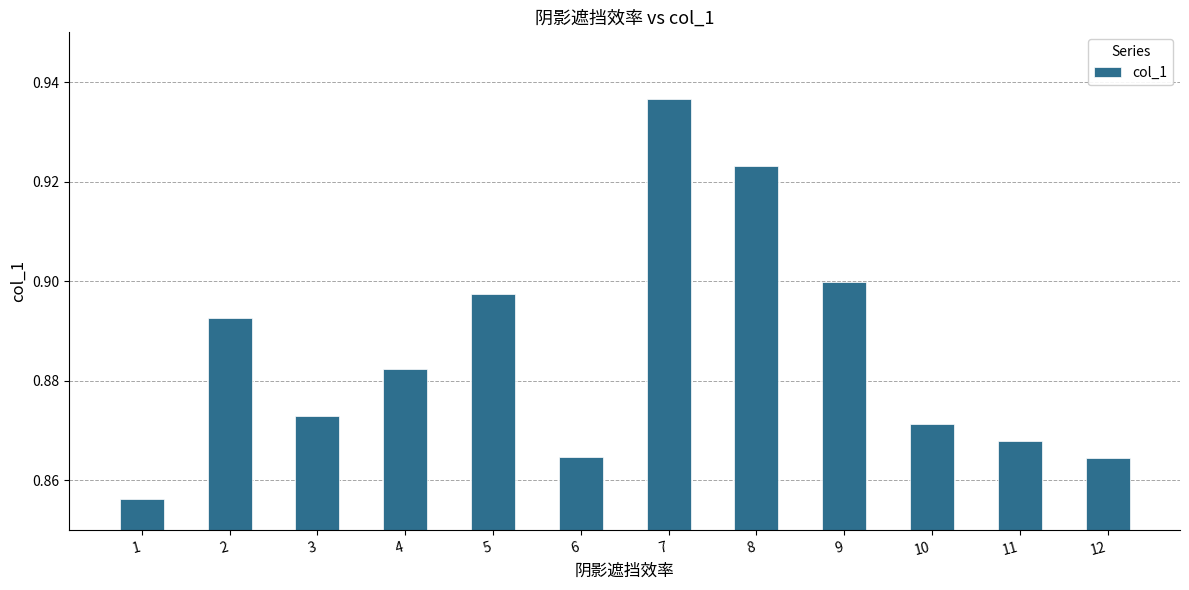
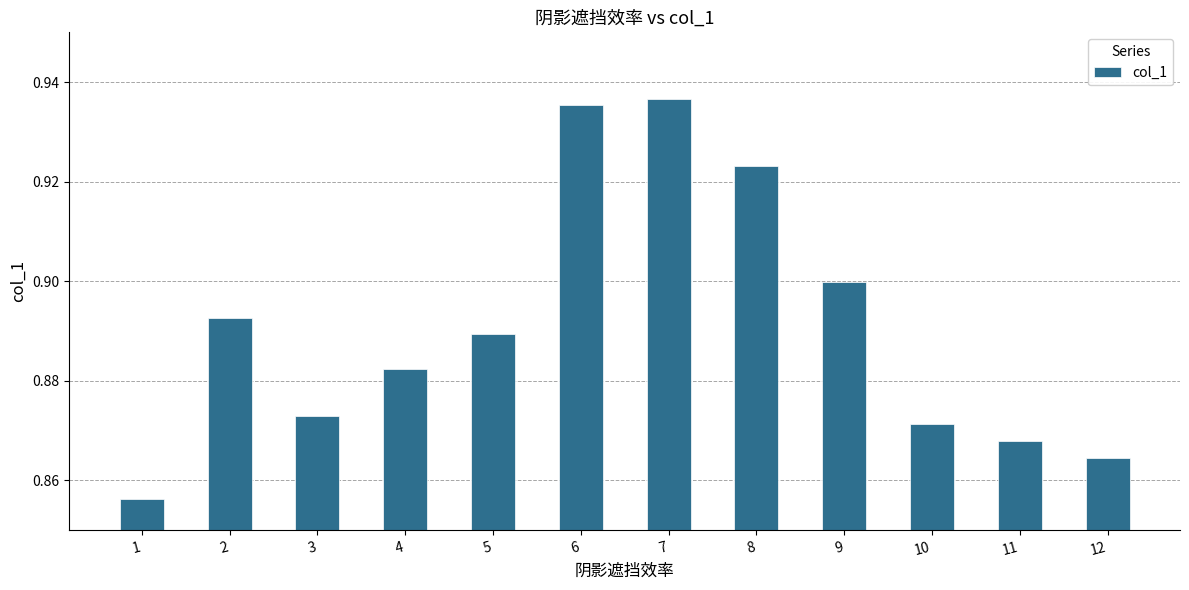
  {
    "1": 0.856,
    "2": 0.893,
    "3": 0.873,
    "4": 0.882,
-   "5": 0.897,
-   "6": 0.865,
+   "5": 0.889,
+   "6": 0.935,
    "7": 0.937,
    "8": 0.923,
    "9": 0.900,
    "10": 0.871,
    "11": 0.868,
    "12": 0.865
  }
